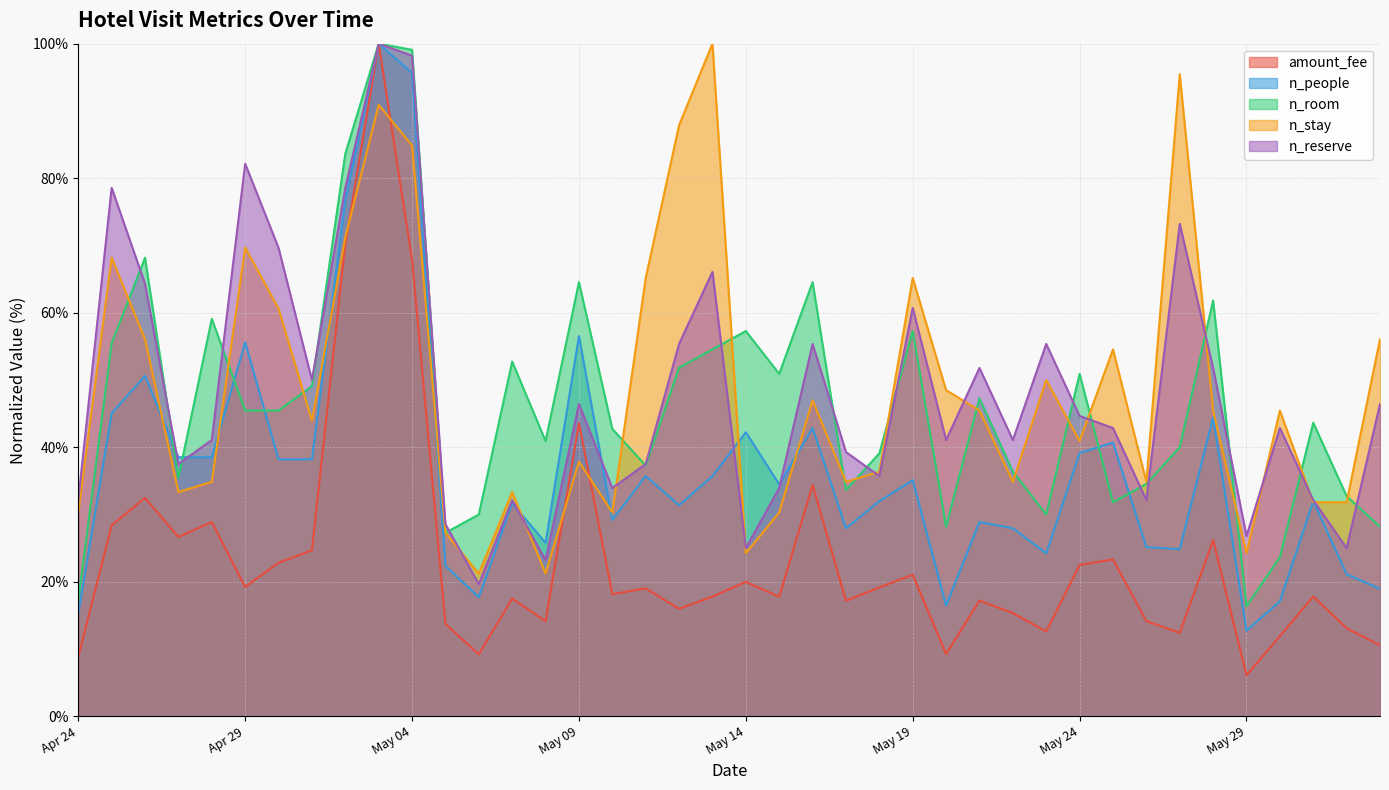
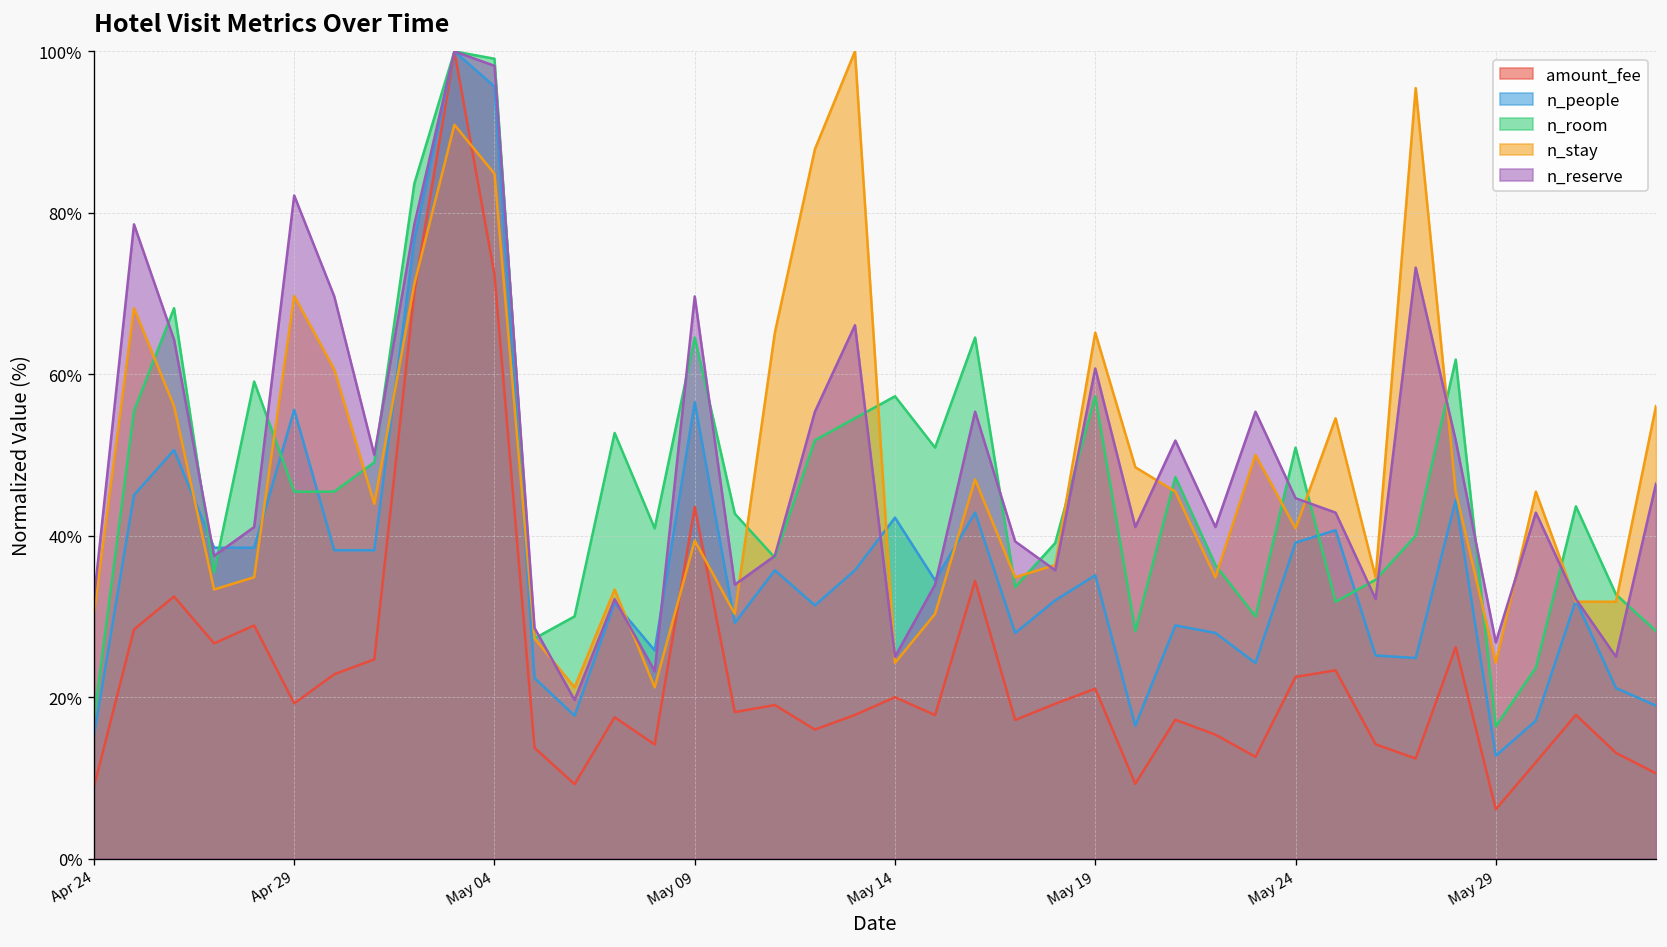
  {
    "amount_fee": {
      "Apr 24": "9%",
      "Apr 29": "19%",
-     "May 04": "68%",
+     "May 04": "72%",
      "May 09": "44%",
      "May 14": "20%",
      "May 19": "21%",
      "May 24": "22%",
      "May 29": "6%"
    },
    "n_people": {
      "Apr 24": "15%",
      "Apr 29": "56%",
      "May 04": "96%",
      "May 09": "57%",
      "May 14": "42%",
      "May 19": "35%",
      "May 24": "39%",
      "May 29": "13%"
    },
    "n_room": {
      "Apr 24": "17%",
      "Apr 29": "45%",
      "May 04": "99%",
      "May 09": "65%",
      "May 14": "57%",
      "May 19": "57%",
      "May 24": "51%",
      "May 29": "16%"
    },
    "n_stay": {
      "Apr 24": "30%",
      "Apr 29": "70%",
      "May 04": "85%",
-     "May 09": "38%",
+     "May 09": "39%",
      "May 14": "24%",
      "May 19": "65%",
      "May 24": "41%",
      "May 29": "24%"
    },
    "n_reserve": {
      "Apr 24": "32%",
      "Apr 29": "82%",
      "May 04": "98%",
-     "May 09": "46%",
+     "May 09": "70%",
      "May 14": "25%",
      "May 19": "61%",
      "May 24": "45%",
      "May 29": "27%"
    }
  }
